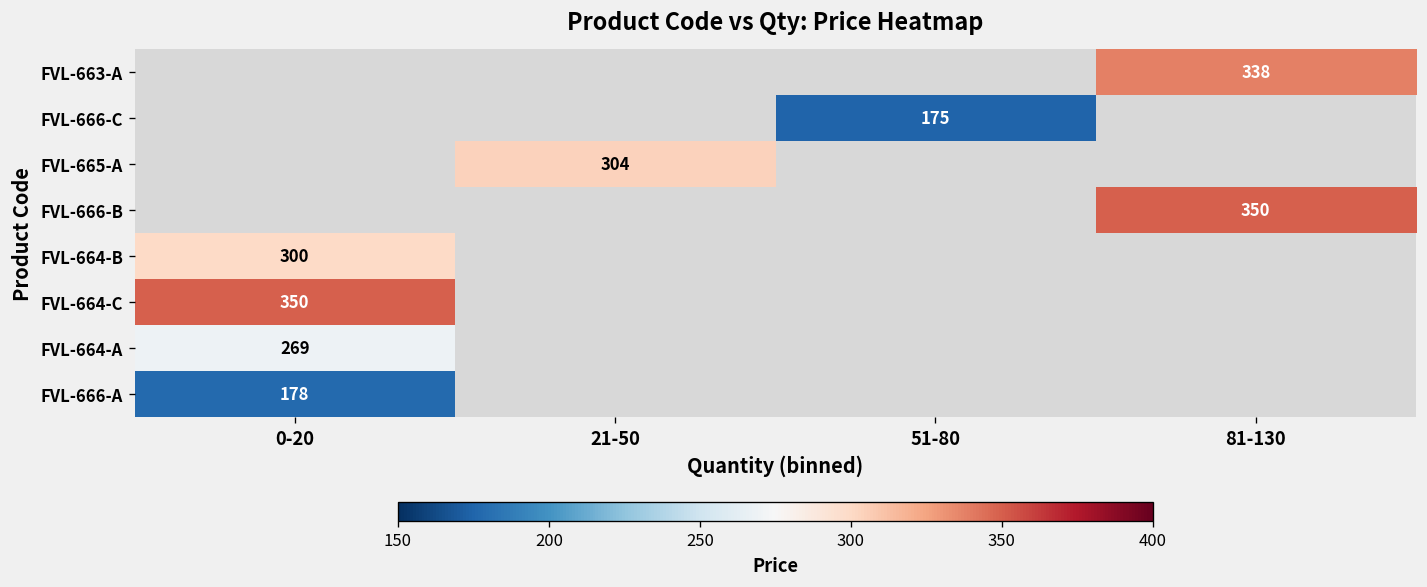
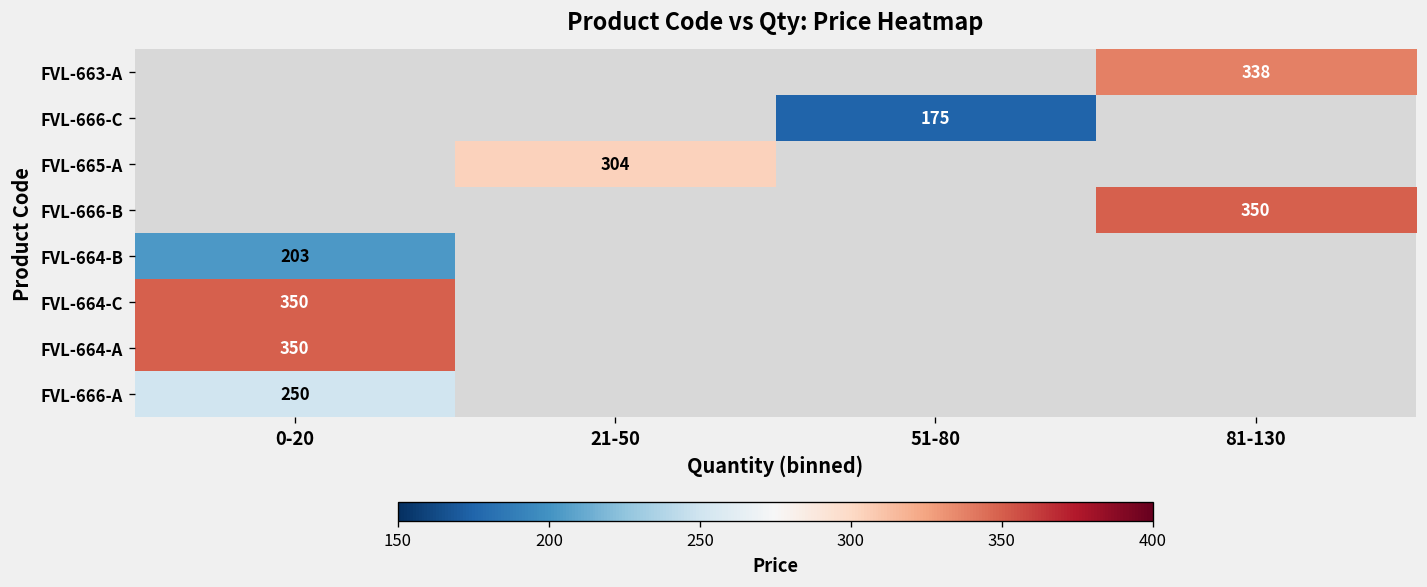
  {
    "FVL-663-A": {
      "81-130": 338
    },
    "FVL-666-C": {
      "51-80": 175
    },
    "FVL-665-A": {
      "21-50": 304
    },
    "FVL-666-B": {
      "81-130": 350
    },
    "FVL-664-B": {
-     "0-20": 300
+     "0-20": 203
    },
    "FVL-664-C": {
      "0-20": 350
    },
    "FVL-664-A": {
-     "0-20": 269
+     "0-20": 350
    },
    "FVL-666-A": {
-     "0-20": 178
+     "0-20": 250
    }
  }
